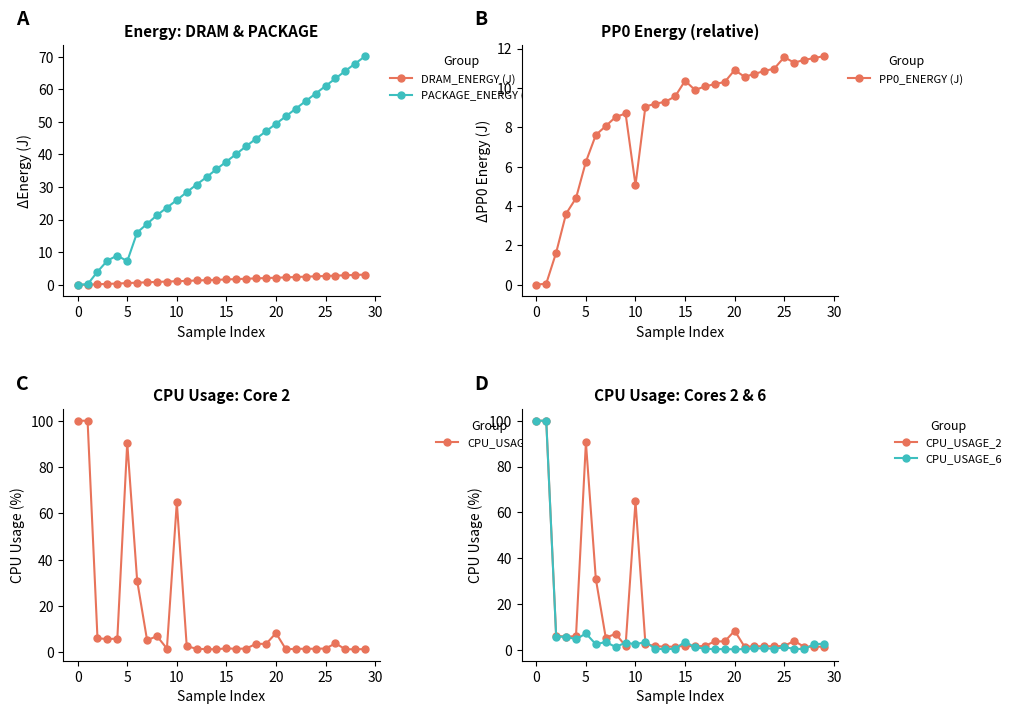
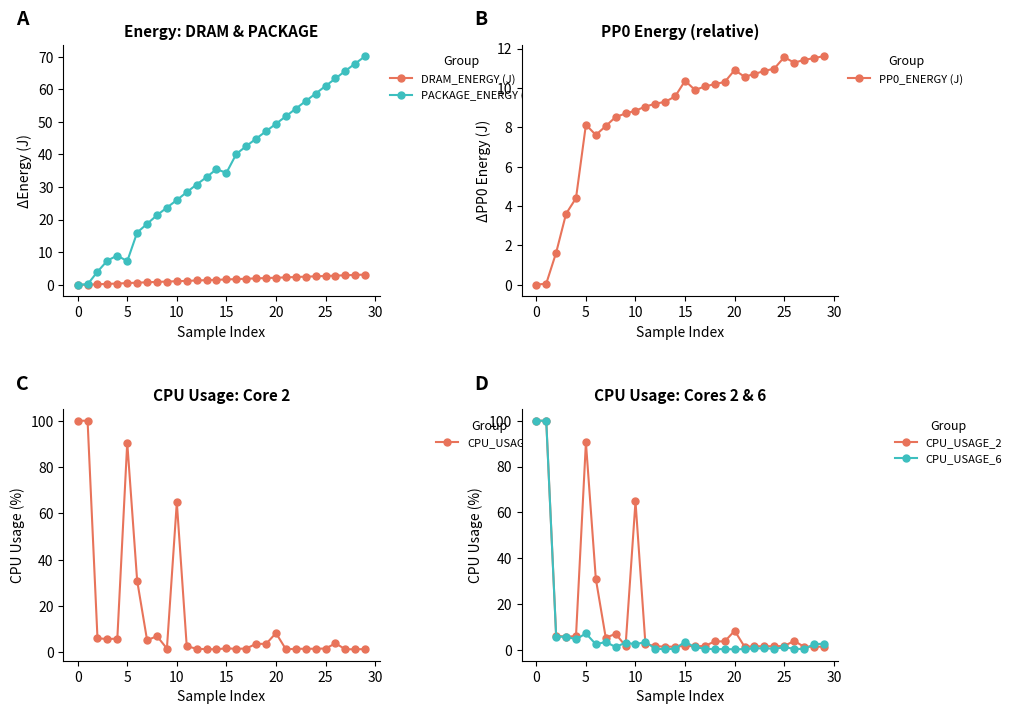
  {
    "Energy: DRAM & PACKAGE": {
      "DRAM_ENERGY (J)": {
        "5": 1,
        "10": 1,
        "15": 2,
        "20": 2,
        "25": 3
      },
      "PACKAGE_ENERGY (J)": {
        "5": 7,
        "10": 26,
-       "15": 38,
+       "15": 34,
        "20": 49,
        "25": 61
      }
    },
    "PP0 Energy (relative)": {
      "0": 0.0,
-     "5": 6.2,
-     "10": 5.1,
+     "5": 8.1,
+     "10": 8.8,
      "15": 10.4,
      "20": 10.9,
      "25": 11.6
    },
    "CPU Usage: Core 2": {
      "0": 100,
      "5": 91,
      "10": 65,
      "15": 2,
      "20": 8,
      "25": 2
    },
    "CPU Usage: Cores 2 & 6": {
      "CPU_USAGE_2": {
        "5": 91,
        "10": 65,
        "15": 2,
        "20": 8
      },
      "CPU_USAGE_6": {
        "5": 7,
        "10": 2,
        "15": 3,
        "20": 0
      }
    }
  }
